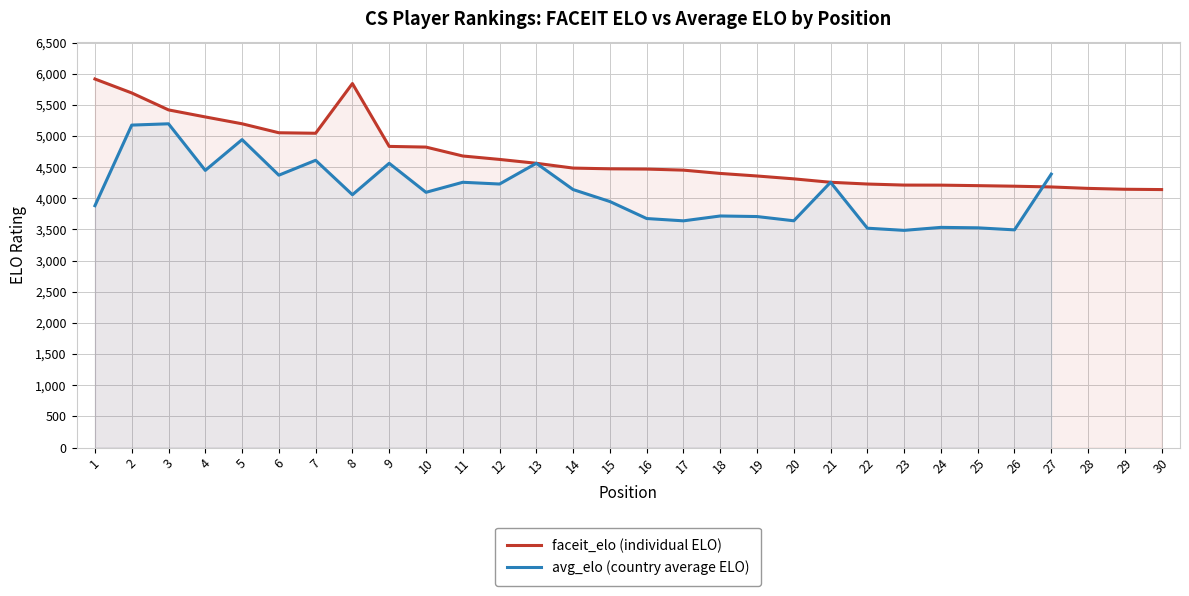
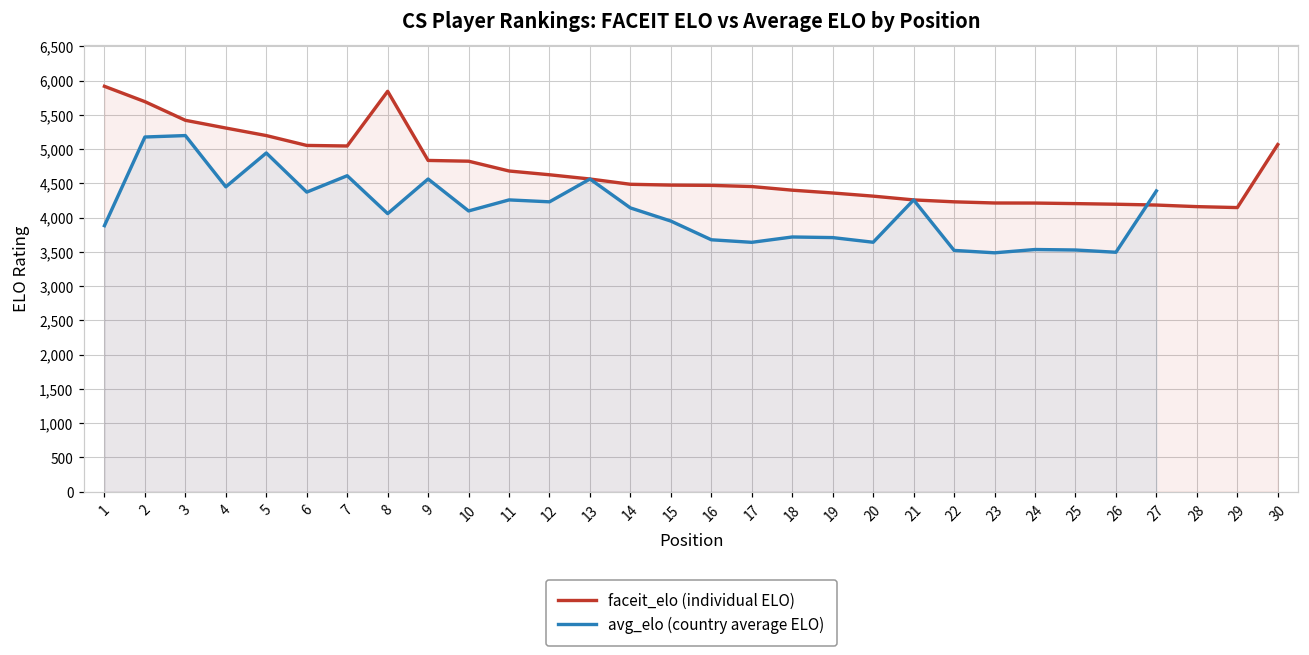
  {
    "faceit_elo (individual ELO)": {
      "1": "5,900",
      "2": "5,700",
      "3": "5,400",
      "4": "5,300",
      "5": "5,200",
      "6": "5,100",
      "7": "5,000",
      "8": "5,800",
      "9": "4,800",
      "10": "4,800",
      "11": "4,700",
      "12": "4,600",
      "14": "4,500",
      "15": "4,500",
      "16": "4,500",
      "17": "4,500",
      "18": "4,400",
      "19": "4,400",
      "20": "4,300",
      "22": "4,200",
      "23": "4,200",
      "24": "4,200",
      "25": "4,200",
      "26": "4,200",
      "27": "4,200",
      "28": "4,200",
      "29": "4,100",
-     "30": "4,100"
+     "30": "5,100"
    },
    "avg_elo (country average ELO)": {
      "1": "3,900",
      "2": "5,200",
      "3": "5,200",
      "4": "4,400",
      "5": "4,900",
      "6": "4,400",
      "7": "4,600",
      "8": "4,100",
      "9": "4,600",
      "10": "4,100",
      "11": "4,300",
      "12": "4,200",
      "14": "4,100",
      "15": "3,900",
      "16": "3,700",
      "17": "3,600",
      "18": "3,700",
      "19": "3,700",
      "20": "3,600",
      "22": "3,500",
      "23": "3,500",
      "24": "3,500",
      "25": "3,500",
      "26": "3,500",
      "27": "4,400"
    }
  }
